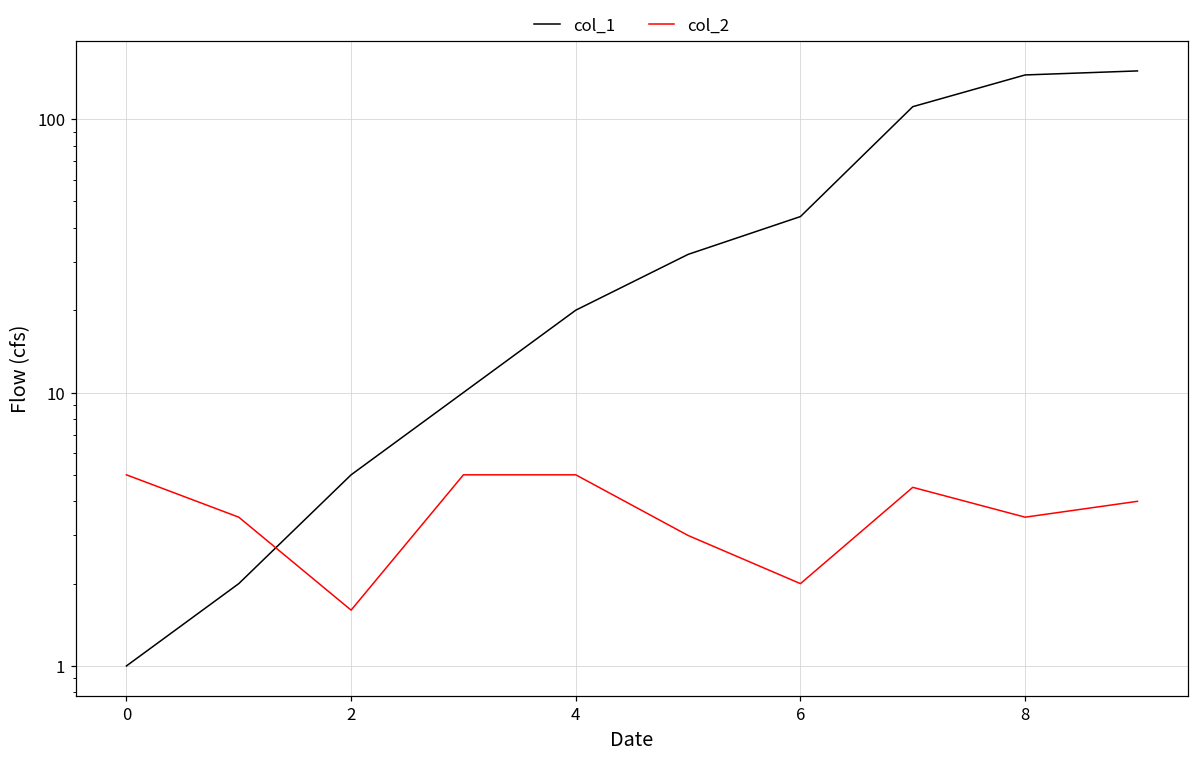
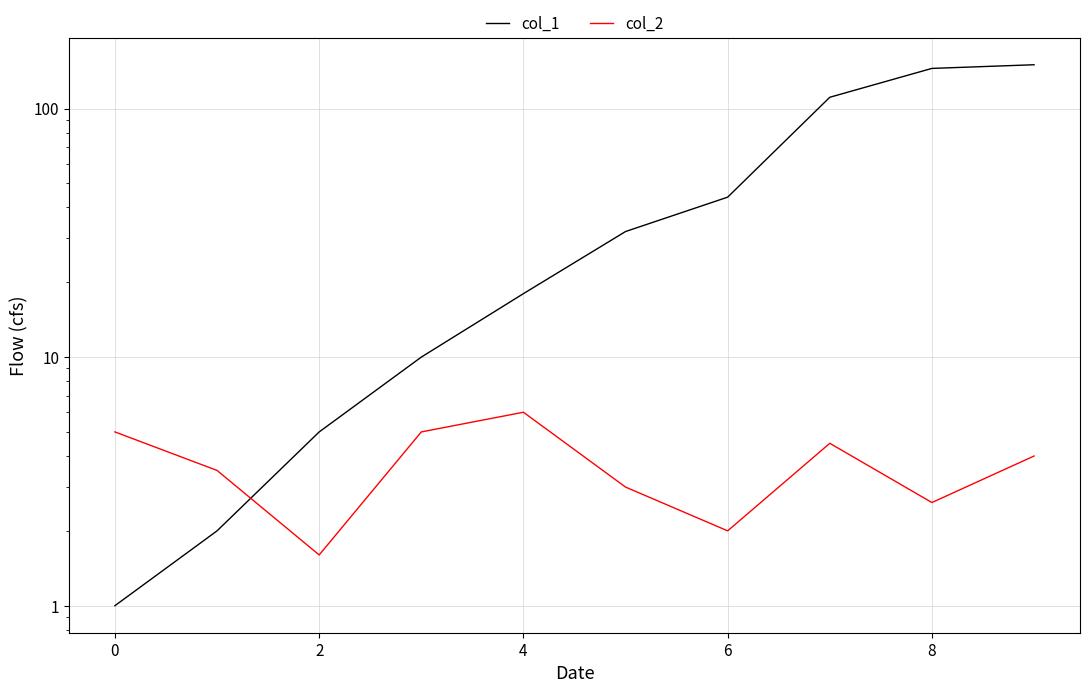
  {
    "col_1": {
      "0": 1,
      "2": 5,
-     "4": 20,
+     "4": 18,
      "6": 44,
      "8": 150
    },
    "col_2": {
      "0": 5.0,
      "2": 1.6,
-     "4": 5,
+     "4": 6,
      "6": 2.0,
-     "8": 3.5
+     "8": 2.6
    }
  }
